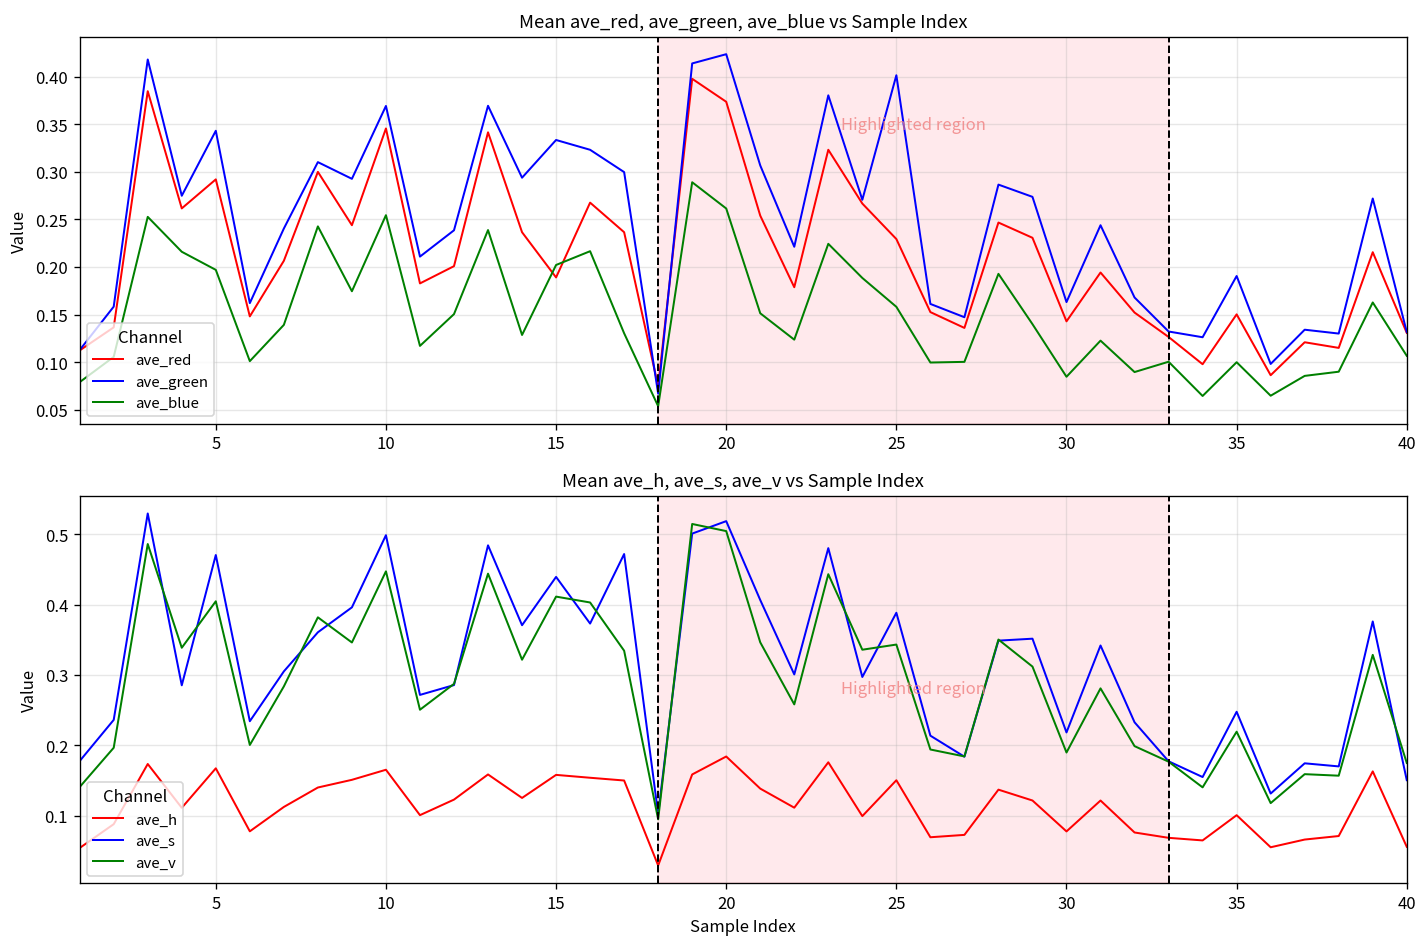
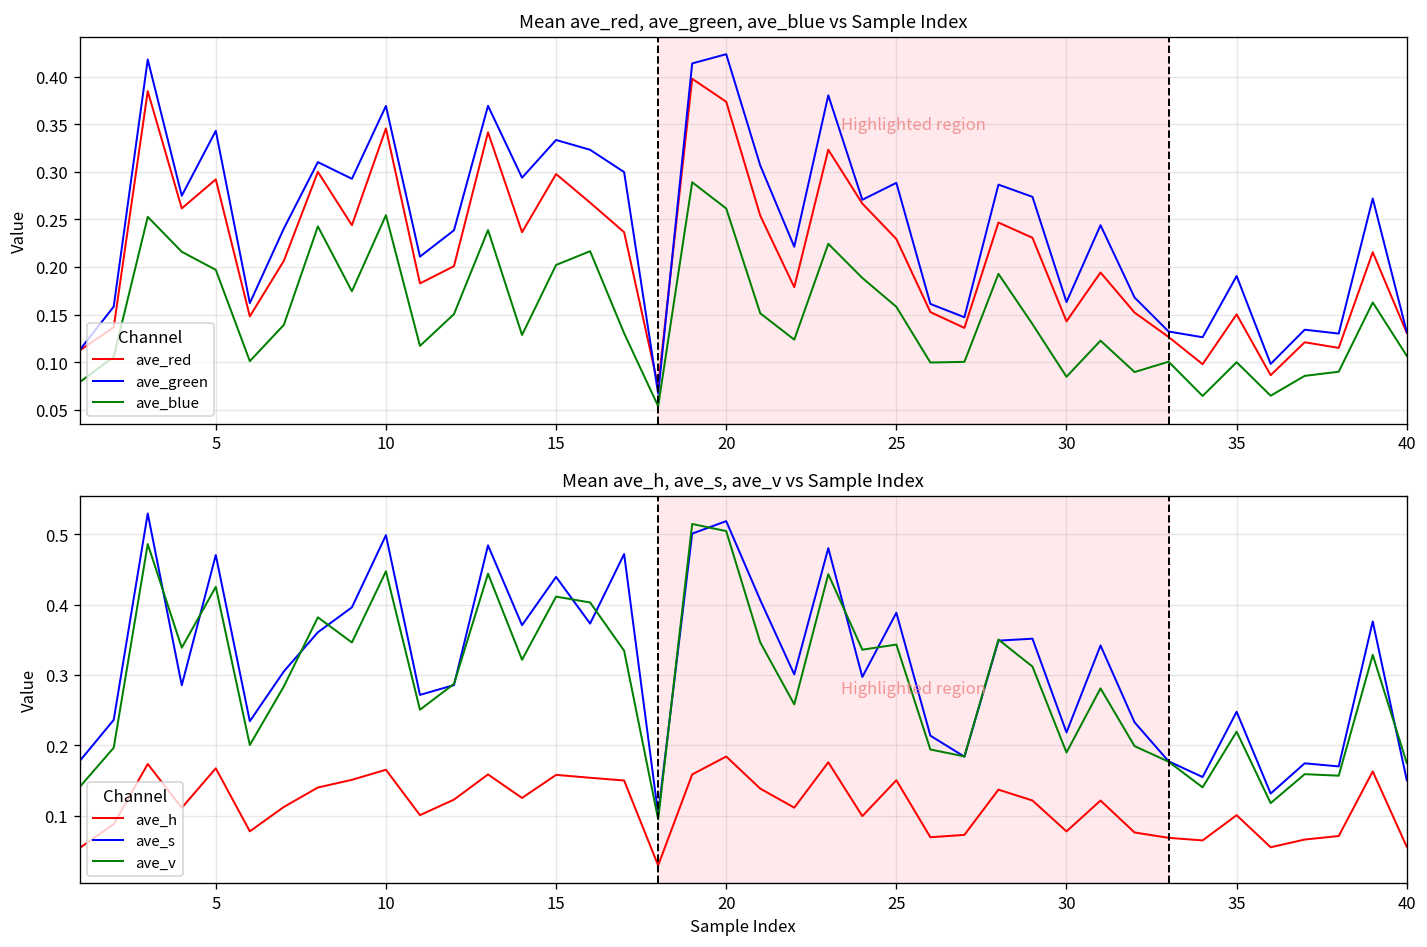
  {
    "Mean ave_red, ave_green, ave_blue vs Sample Index": {
      "ave_red": {
        "5": 0.29,
        "10": 0.35,
-       "15": 0.19,
+       "15": 0.30,
        "20": 0.37,
        "25": 0.23,
        "30": 0.14,
        "35": 0.15
      },
      "ave_green": {
        "5": 0.34,
        "10": 0.37,
        "15": 0.33,
        "20": 0.42,
-       "25": 0.40,
+       "25": 0.29,
        "30": 0.16,
        "35": 0.19
      },
      "ave_blue": {
        "5": 0.20,
        "10": 0.25,
        "15": 0.20,
        "20": 0.26,
        "25": 0.16,
        "30": 0.08,
        "35": 0.10,
        "40": 0.11
      }
    },
    "Mean ave_h, ave_s, ave_v vs Sample Index": {
      "ave_h": {
        "5": 0.17,
        "10": 0.17,
        "15": 0.16,
        "20": 0.18,
        "25": 0.15,
        "30": 0.08,
        "35": 0.10,
        "40": 0.06
      },
      "ave_s": {
        "5": 0.47,
        "10": 0.50,
        "15": 0.44,
        "20": 0.52,
        "25": 0.39,
        "30": 0.22,
        "35": 0.25,
        "40": 0.15
      },
      "ave_v": {
-       "5": 0.40,
+       "5": 0.43,
        "10": 0.45,
        "15": 0.41,
        "20": 0.50,
        "25": 0.34,
        "30": 0.19,
        "35": 0.22,
        "40": 0.17
      }
    }
  }
